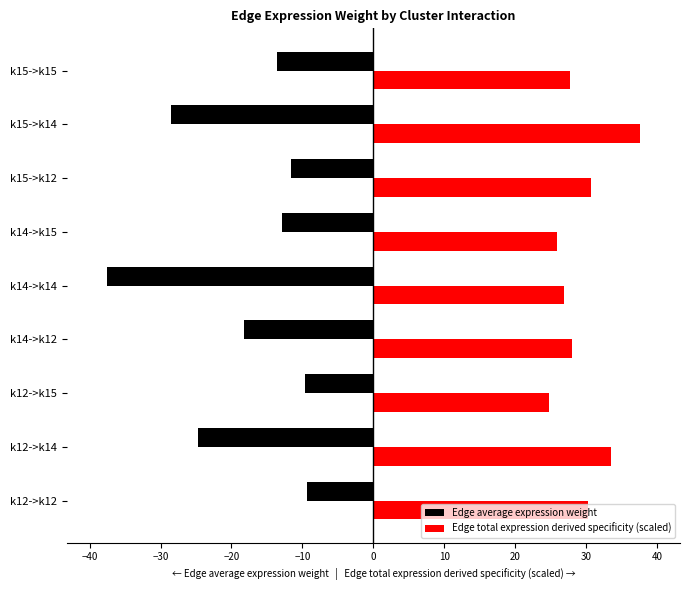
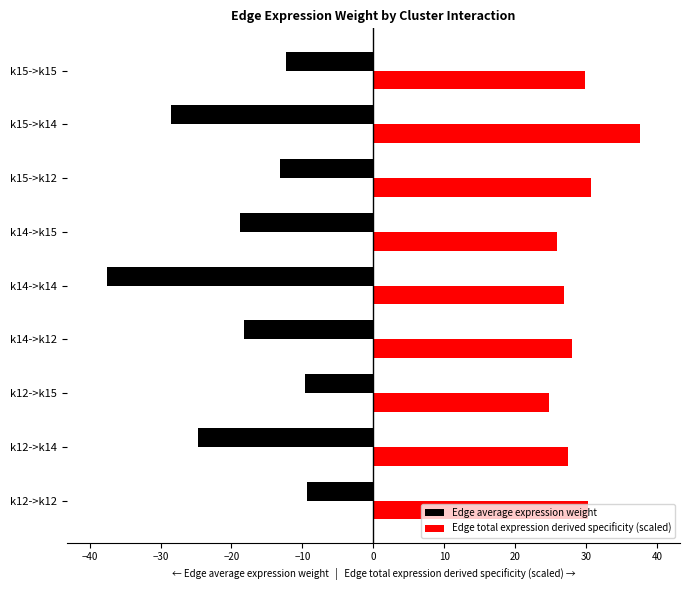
  {
    "Edge average expression weight": {
-     "k15->k15": -14,
+     "k15->k15": -12,
      "k15->k14": -28,
-     "k15->k12": -12,
-     "k14->k15": -13,
+     "k15->k12": -13,
+     "k14->k15": -19,
      "k14->k14": -38,
      "k14->k12": -18,
      "k12->k15": -10,
      "k12->k14": -25,
      "k12->k12": -9
    },
    "Edge total expression derived specificity (scaled)": {
-     "k15->k15": 28,
+     "k15->k15": 30,
      "k15->k14": 38,
      "k15->k12": 31,
      "k14->k15": 26,
      "k14->k14": 27,
      "k14->k12": 28,
      "k12->k15": 25,
-     "k12->k14": 34
+     "k12->k14": 27
    }
  }
